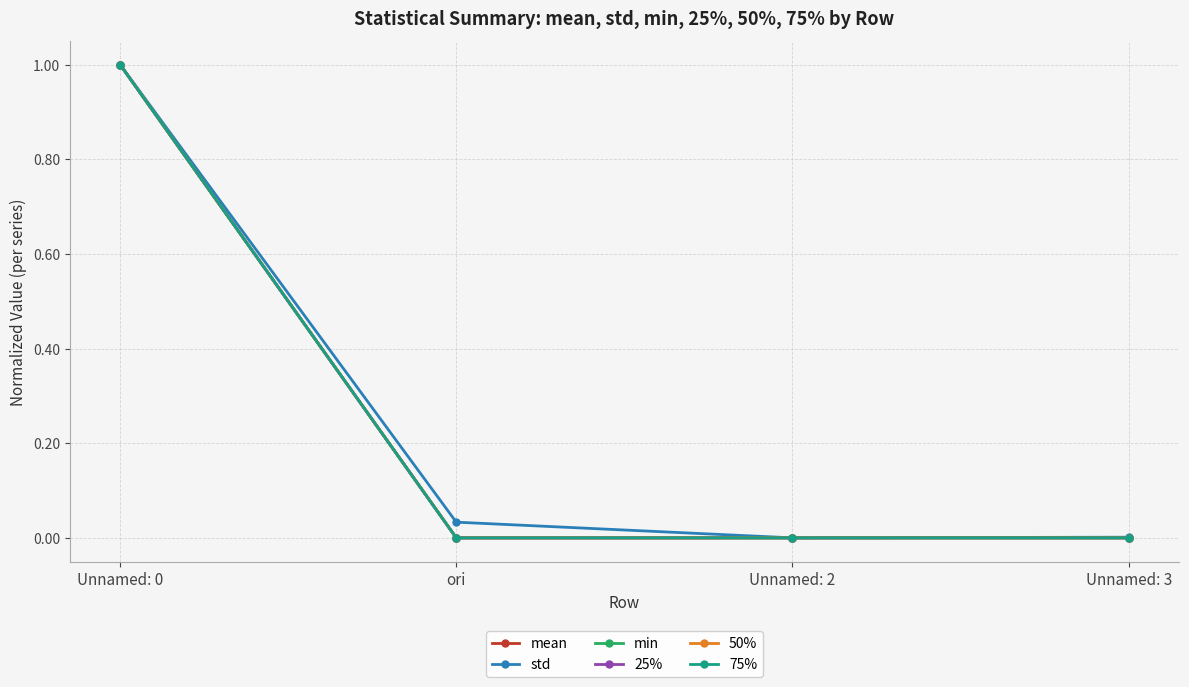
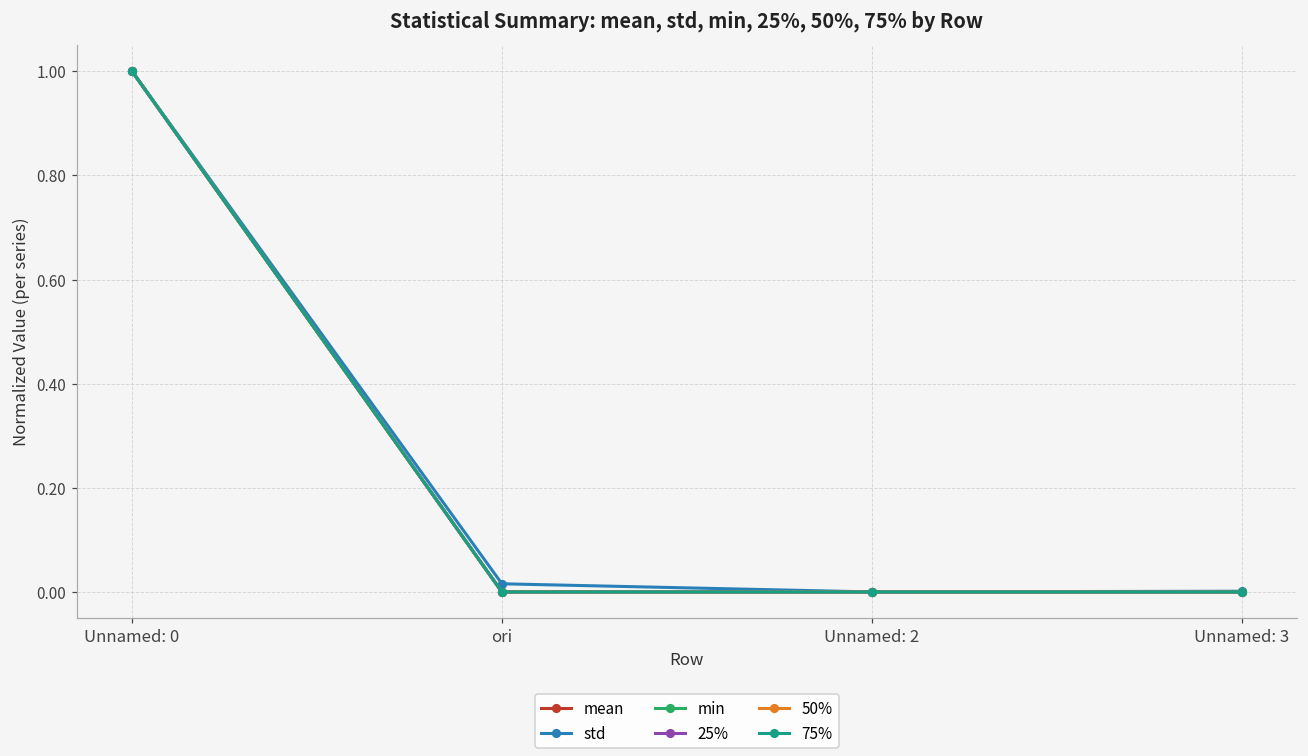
  {
    "75%": {
      "ori": 0.00
    },
    "std": {
-     "ori": 0.03
+     "ori": 0.02
    }
  }
